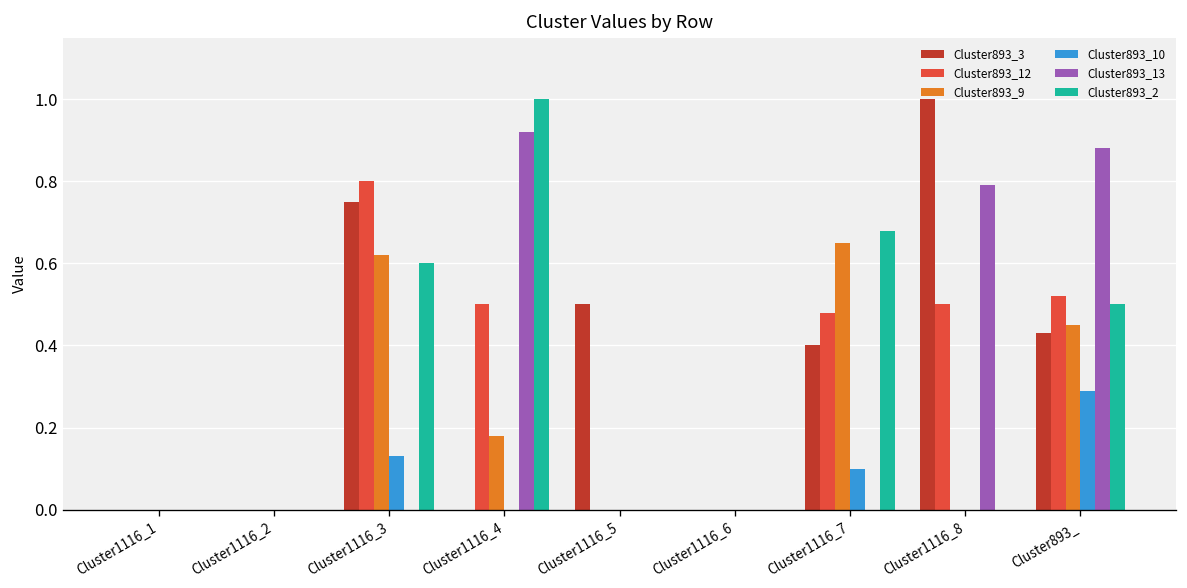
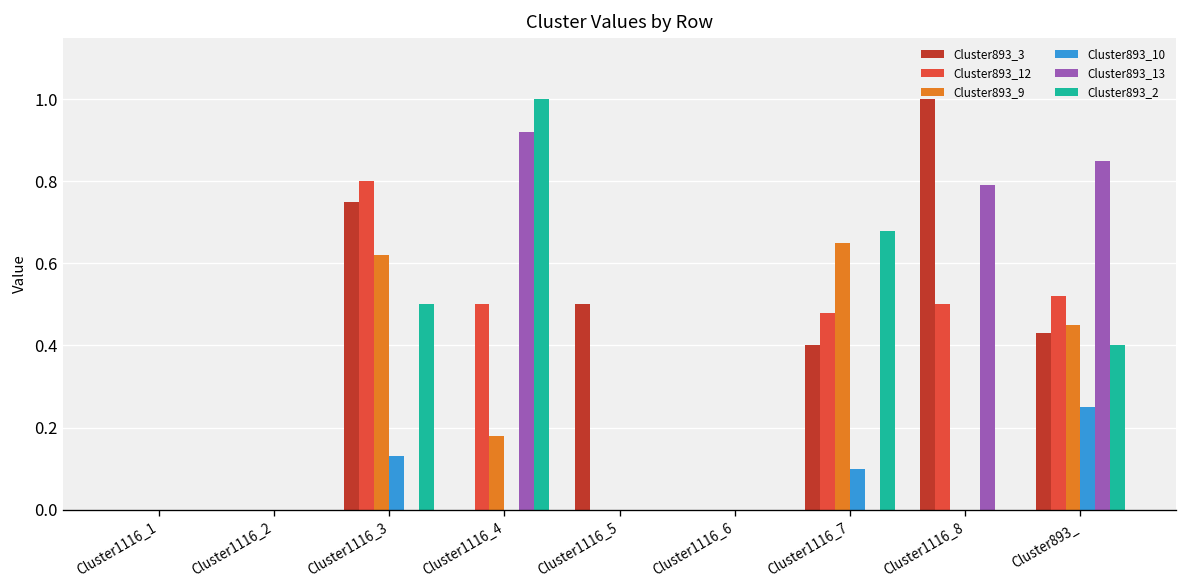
  {
    "Cluster893_10": {
      "Cluster1116_1": 0.00,
      "Cluster1116_2": 0.00,
      "Cluster1116_3": 0.13,
      "Cluster1116_4": 0.00,
      "Cluster1116_5": 0.00,
      "Cluster1116_6": 0.00,
      "Cluster1116_7": 0.10,
      "Cluster1116_8": 0.00,
-     "Cluster893_": 0.29
+     "Cluster893_": 0.25
    },
    "Cluster893_13": {
      "Cluster1116_1": 0.00,
      "Cluster1116_2": 0.00,
      "Cluster1116_3": 0.00,
      "Cluster1116_4": 0.92,
      "Cluster1116_5": 0.00,
      "Cluster1116_6": 0.00,
      "Cluster1116_7": 0.00,
      "Cluster1116_8": 0.79,
-     "Cluster893_": 0.88
+     "Cluster893_": 0.85
    },
    "Cluster893_2": {
      "Cluster1116_1": 0.0,
      "Cluster1116_2": 0.0,
-     "Cluster1116_3": 0.6,
+     "Cluster1116_3": 0.5,
      "Cluster1116_4": 1.0,
      "Cluster1116_5": 0.0,
      "Cluster1116_6": 0.0,
      "Cluster1116_7": 0.68,
      "Cluster1116_8": 0.0,
-     "Cluster893_": 0.5
+     "Cluster893_": 0.4
    }
  }
